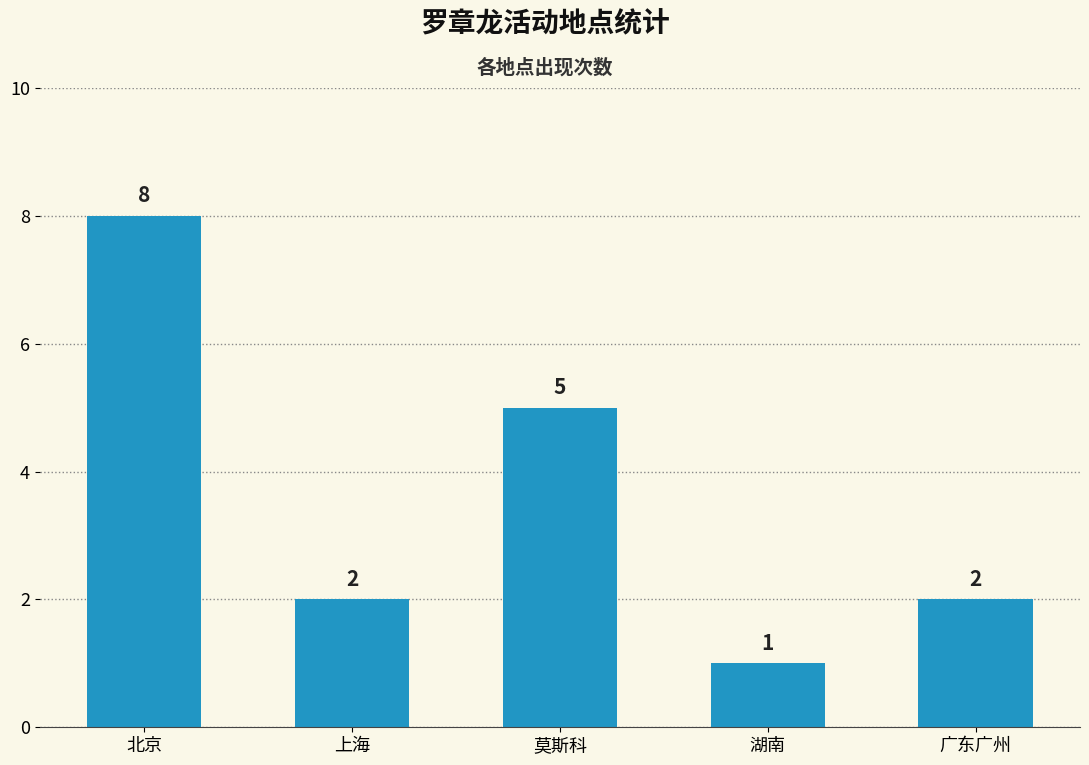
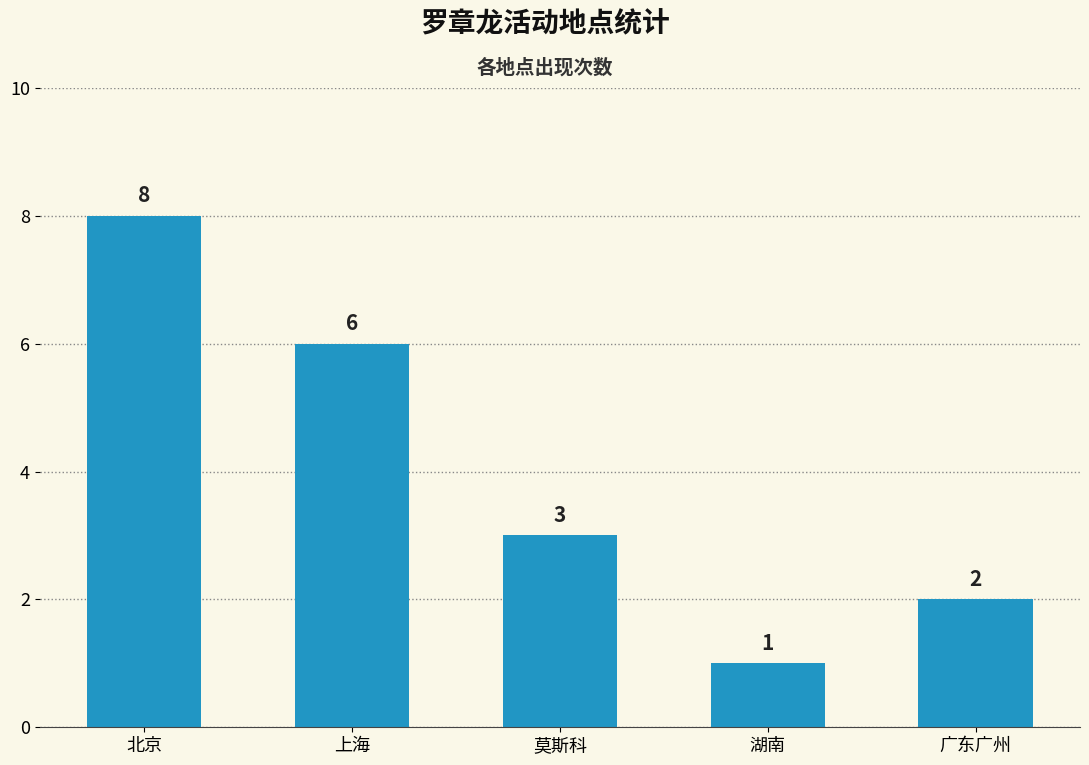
  {
    "北京": 8,
-   "上海": 2,
-   "莫斯科": 5,
+   "上海": 6,
+   "莫斯科": 3,
    "湖南": 1,
    "广东广州": 2
  }
